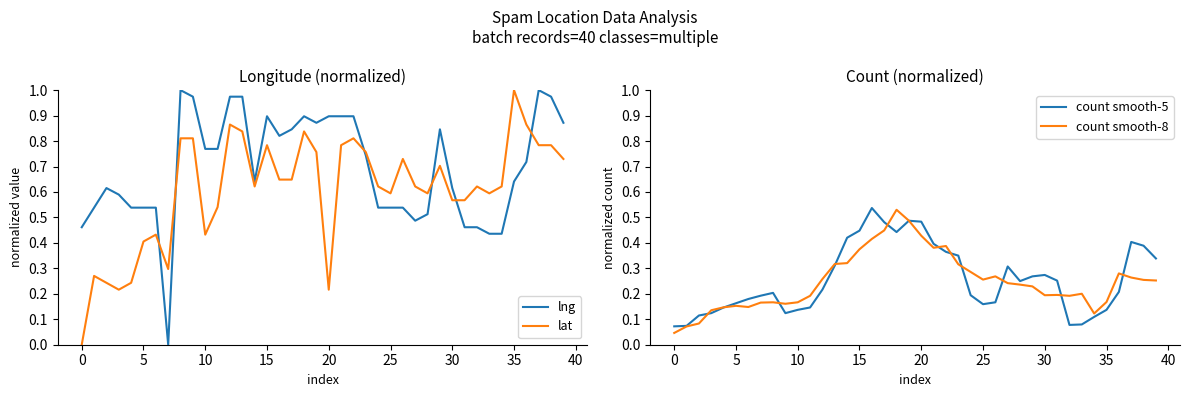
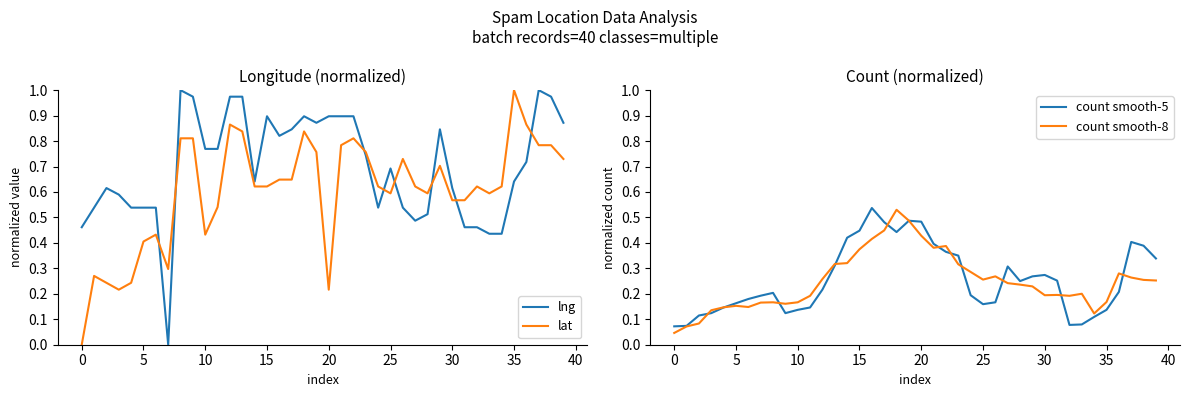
  {
    "Longitude (normalized)": {
      "lng": {
        "0": 0.46,
        "5": 0.54,
        "10": 0.77,
        "15": 0.90,
        "20": 0.90,
-       "25": 0.54,
+       "25": 0.69,
        "30": 0.62,
        "35": 0.64
      },
      "lat": {
        "0": 0.00,
        "5": 0.41,
        "10": 0.43,
-       "15": 0.78,
+       "15": 0.62,
        "20": 0.22,
        "25": 0.59,
        "30": 0.57,
        "35": 1.00
      }
    },
    "Count (normalized)": {
      "count smooth-5": {
        "0": 0.07,
        "5": 0.16,
        "10": 0.14,
        "15": 0.45,
        "20": 0.48,
        "25": 0.16,
        "30": 0.27,
        "35": 0.14
      },
      "count smooth-8": {
        "0": 0.05,
        "5": 0.15,
        "10": 0.17,
        "15": 0.38,
        "20": 0.43,
        "25": 0.26,
        "30": 0.19,
        "35": 0.17
      }
    }
  }
